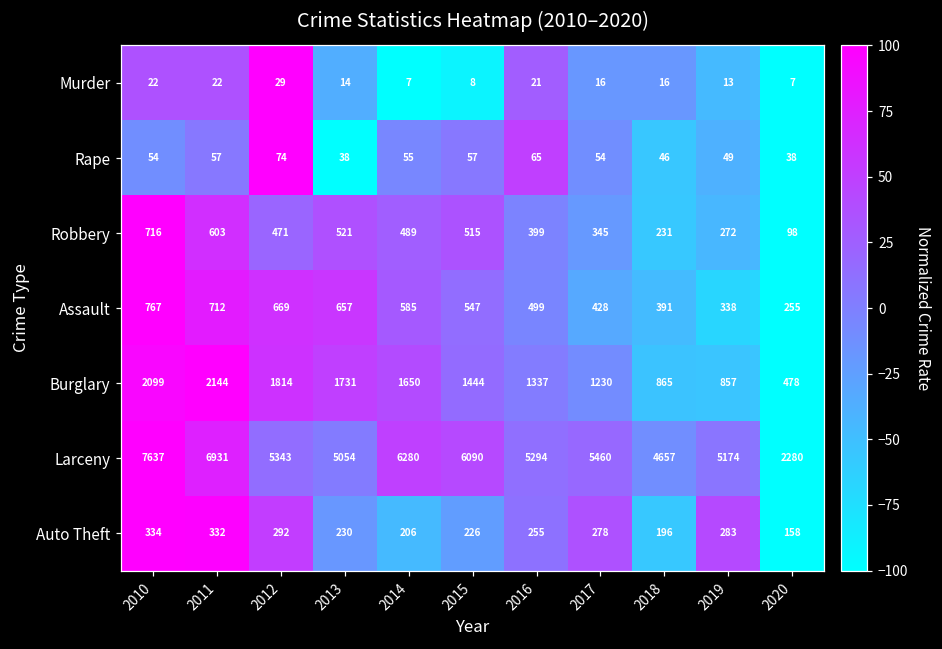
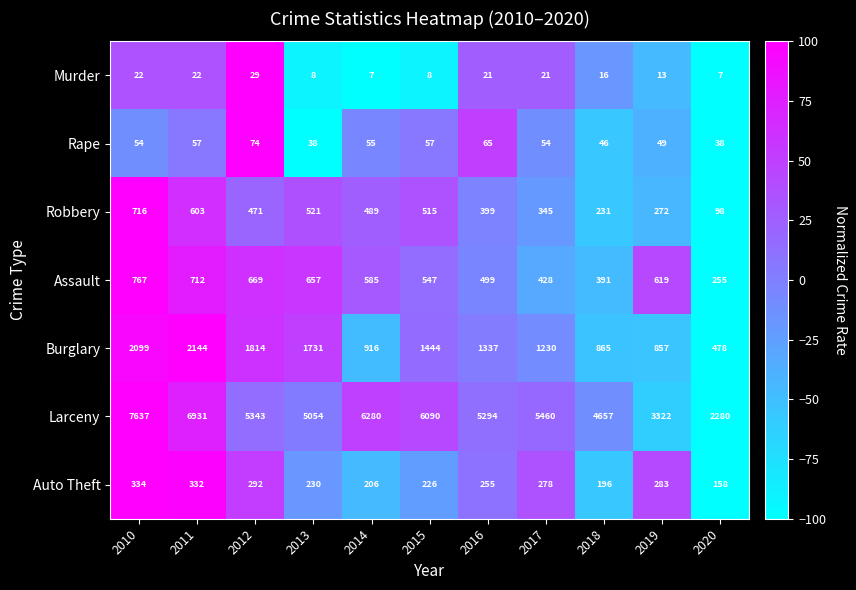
  {
    "Murder": {
      "2010": 22,
      "2011": 22,
      "2012": 29,
-     "2013": 14,
+     "2013": 8,
      "2014": 7,
      "2015": 8,
      "2016": 21,
-     "2017": 16,
+     "2017": 21,
      "2018": 16,
      "2019": 13,
      "2020": 7
    },
    "Rape": {
      "2010": 54,
      "2011": 57,
      "2012": 74,
      "2013": 38,
      "2014": 55,
      "2015": 57,
      "2016": 65,
      "2017": 54,
      "2018": 46,
      "2019": 49,
      "2020": 38
    },
    "Robbery": {
      "2010": 716,
      "2011": 603,
      "2012": 471,
      "2013": 521,
      "2014": 489,
      "2015": 515,
      "2016": 399,
      "2017": 345,
      "2018": 231,
      "2019": 272,
      "2020": 98
    },
    "Assault": {
      "2010": 767,
      "2011": 712,
      "2012": 669,
      "2013": 657,
      "2014": 585,
      "2015": 547,
      "2016": 499,
      "2017": 428,
      "2018": 391,
-     "2019": 338,
+     "2019": 619,
      "2020": 255
    },
    "Burglary": {
      "2010": 2099,
      "2011": 2144,
      "2012": 1814,
      "2013": 1731,
-     "2014": 1650,
+     "2014": 916,
      "2015": 1444,
      "2016": 1337,
      "2017": 1230,
      "2018": 865,
      "2019": 857,
      "2020": 478
    },
    "Larceny": {
      "2010": 7637,
      "2011": 6931,
      "2012": 5343,
      "2013": 5054,
      "2014": 6280,
      "2015": 6090,
      "2016": 5294,
      "2017": 5460,
      "2018": 4657,
-     "2019": 5174,
+     "2019": 3322,
      "2020": 2280
    },
    "Auto Theft": {
      "2010": 334,
      "2011": 332,
      "2012": 292,
      "2013": 230,
      "2014": 206,
      "2015": 226,
      "2016": 255,
      "2017": 278,
      "2018": 196,
      "2019": 283,
      "2020": 158
    }
  }
